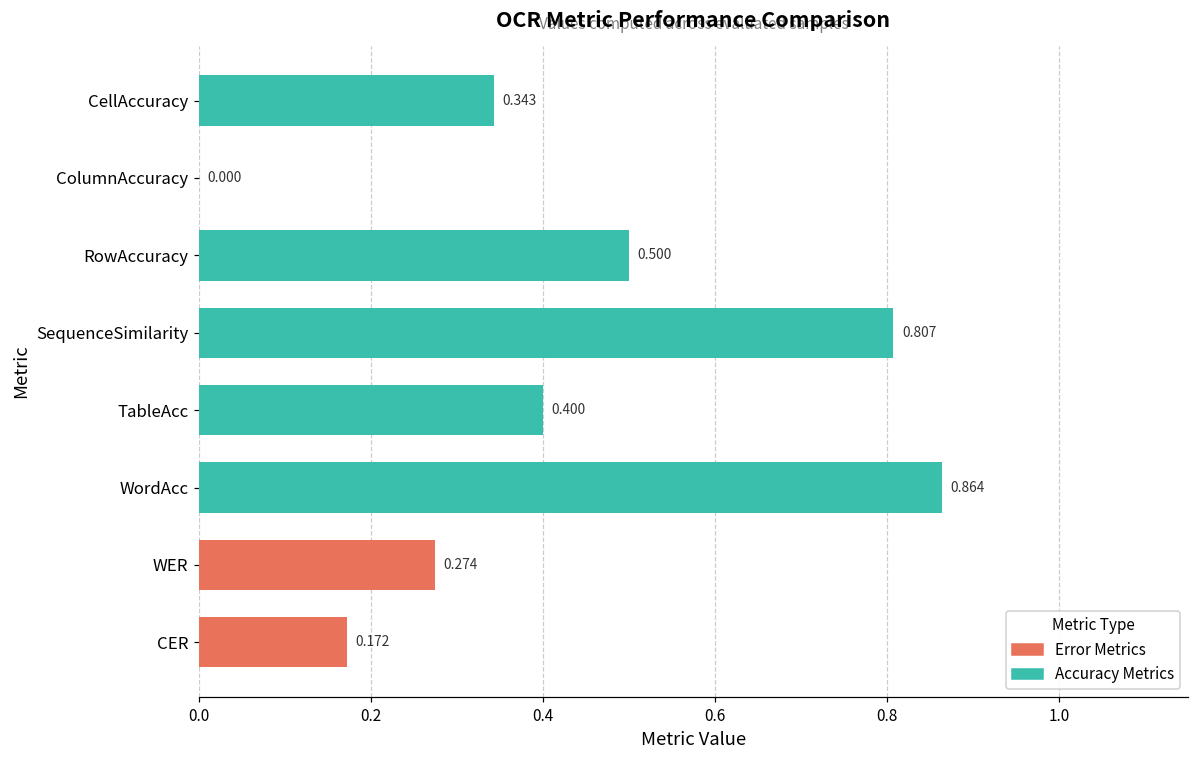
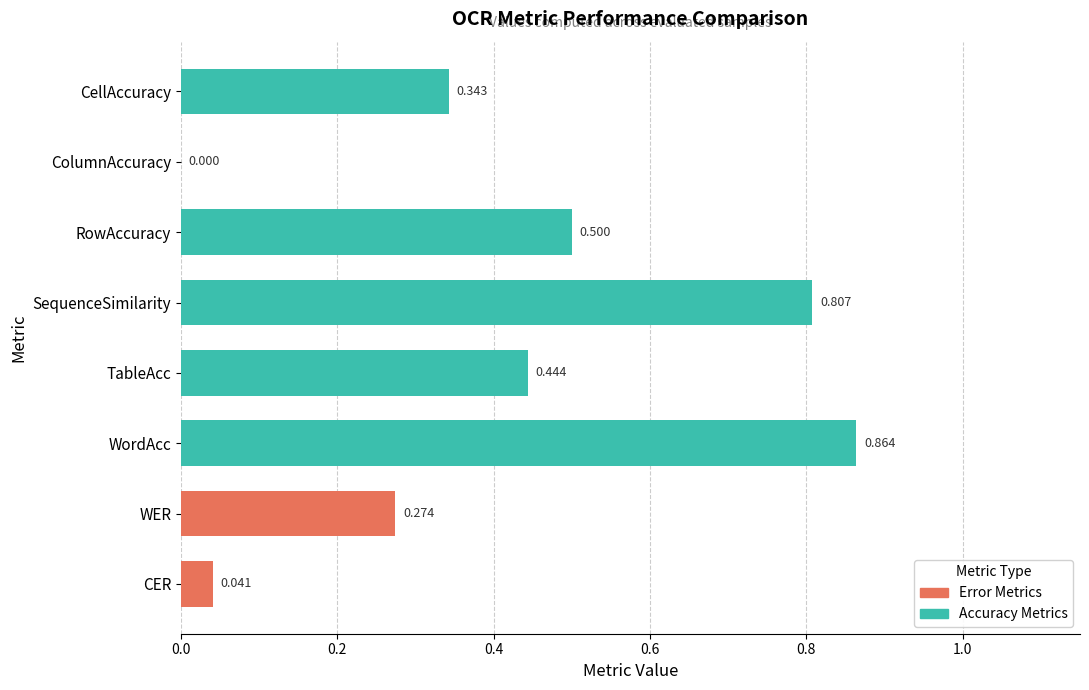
  {
    "CellAccuracy": 0.343,
    "ColumnAccuracy": 0.000,
    "RowAccuracy": 0.500,
    "SequenceSimilarity": 0.807,
-   "TableAcc": 0.400,
+   "TableAcc": 0.444,
    "WordAcc": 0.864,
    "WER": 0.274,
-   "CER": 0.172
+   "CER": 0.041
  }
